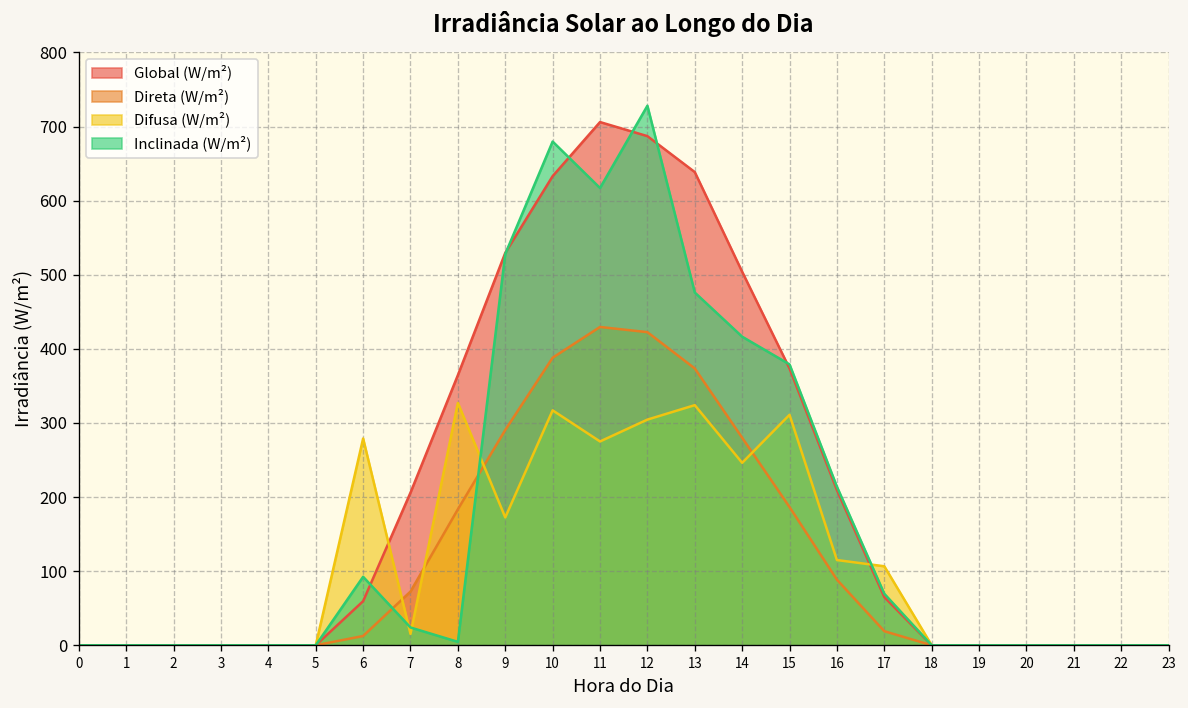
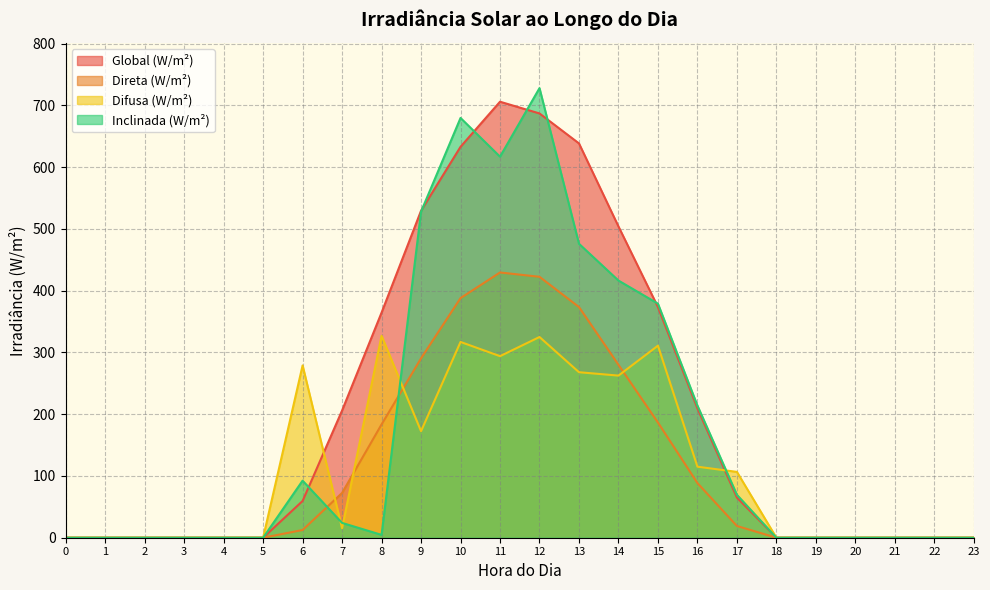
  {
    "Difusa (W/m²)": {
      "6": 280,
      "7": 20,
      "8": 330,
      "9": 170,
      "10": 320,
-     "11": 280,
-     "12": 300,
-     "13": 320,
-     "14": 250,
+     "11": 290,
+     "12": 330,
+     "13": 270,
+     "14": 260,
      "15": 310,
      "16": 120,
      "17": 110
    },
    "Inclinada (W/m²)": {
      "6": 90,
      "7": 20,
      "8": 0,
      "10": 680,
      "11": 620,
      "12": 730,
      "13": 480,
      "14": 420,
      "15": 380,
      "16": 210,
      "17": 70
    }
  }
